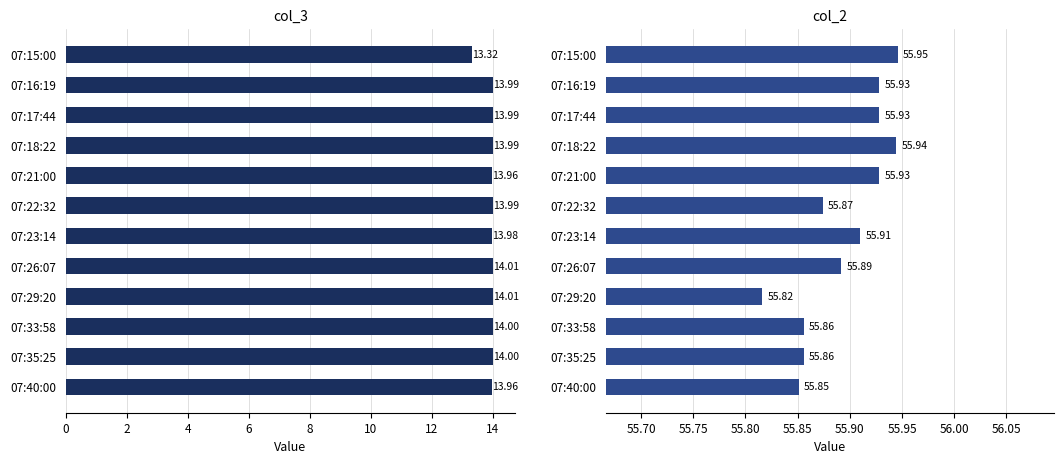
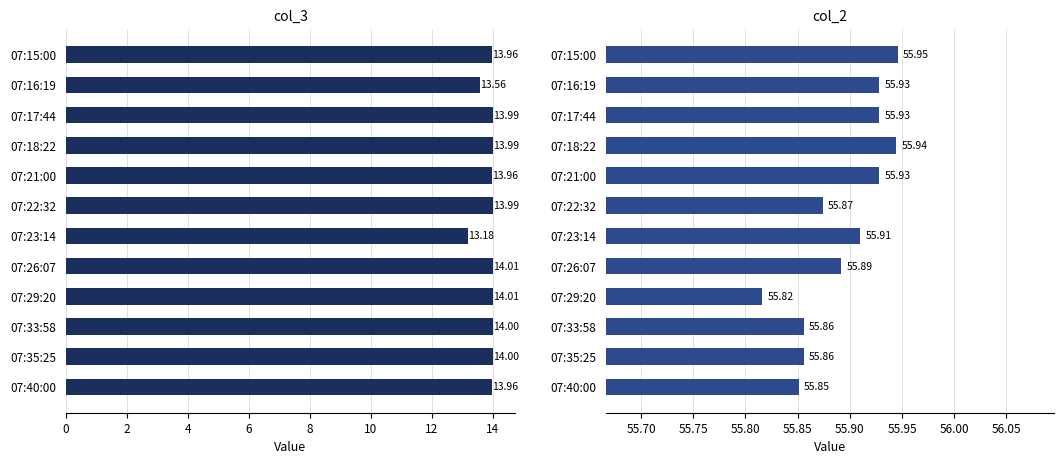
  {
    "col_3": {
-     "07:15:00": 13.32,
-     "07:16:19": 13.99,
+     "07:15:00": 13.96,
+     "07:16:19": 13.56,
      "07:17:44": 13.99,
      "07:18:22": 13.99,
      "07:21:00": 13.96,
      "07:22:32": 13.99,
-     "07:23:14": 13.98,
+     "07:23:14": 13.18,
      "07:26:07": 14.01,
      "07:29:20": 14.01,
      "07:33:58": 14.00,
      "07:35:25": 14.00,
      "07:40:00": 13.96
    },
    "col_2": {
      "07:15:00": 55.95,
      "07:16:19": 55.93,
      "07:17:44": 55.93,
      "07:18:22": 55.94,
      "07:21:00": 55.93,
      "07:22:32": 55.87,
      "07:23:14": 55.91,
      "07:26:07": 55.89,
      "07:29:20": 55.82,
      "07:33:58": 55.86,
      "07:35:25": 55.86,
      "07:40:00": 55.85
    }
  }
